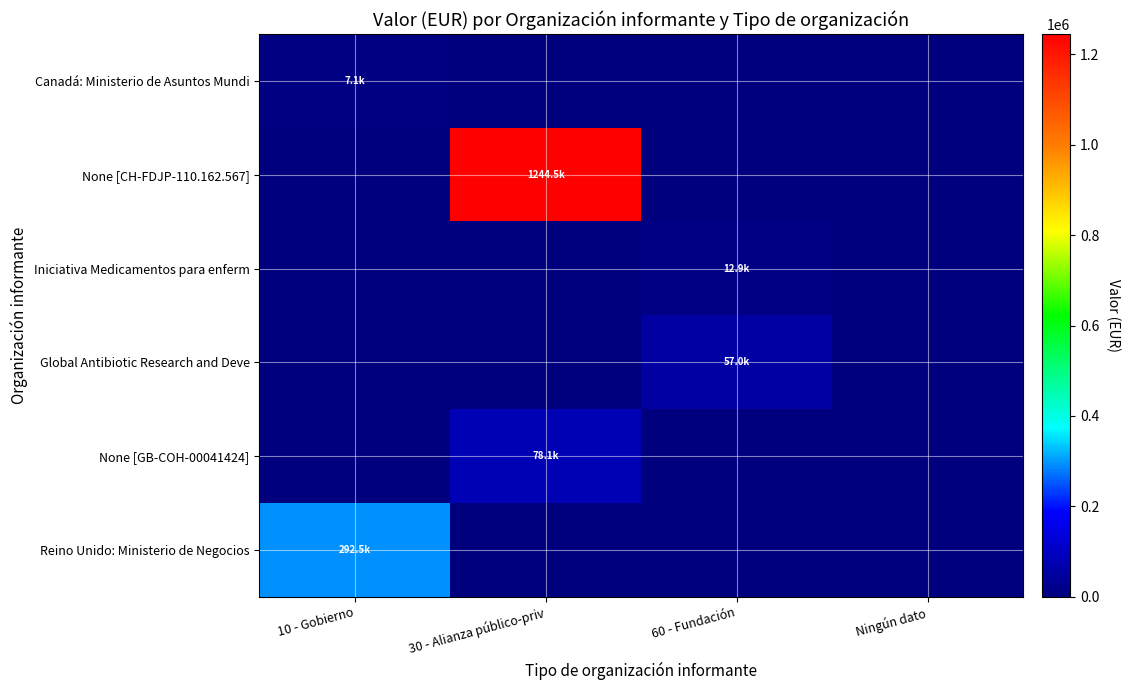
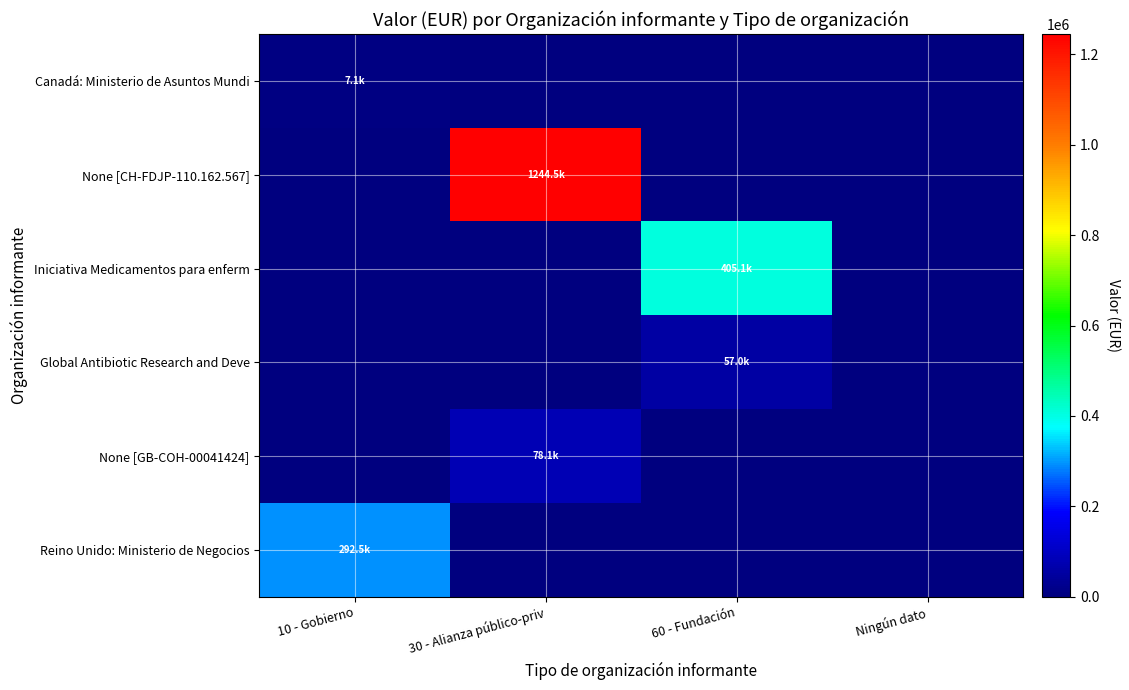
  {
    "Canadá: Ministerio de Asuntos Mundi": {
      "10 - Gobierno": "7.1k"
    },
    "None [CH-FDJP-110.162.567]": {
      "30 - Alianza público-priv": "1244.5k"
    },
    "Iniciativa Medicamentos para enferm": {
-     "60 - Fundación": "12.9k"
+     "60 - Fundación": "405.1k"
    },
    "Global Antibiotic Research and Deve": {
      "60 - Fundación": "57.0k"
    },
    "None [GB-COH-00041424]": {
      "30 - Alianza público-priv": "78.1k"
    },
    "Reino Unido: Ministerio de Negocios": {
      "10 - Gobierno": "292.5k"
    }
  }
